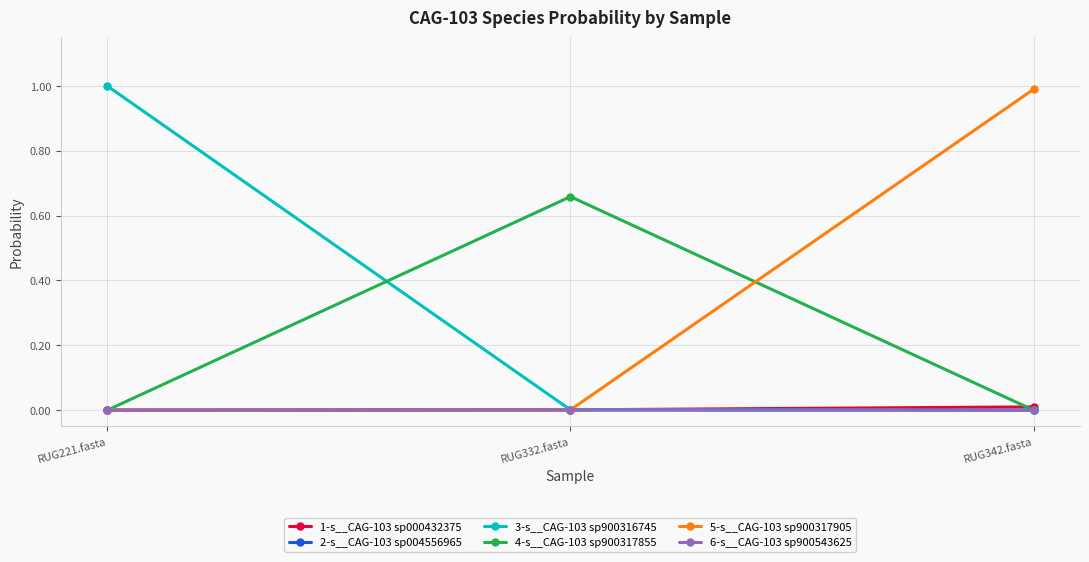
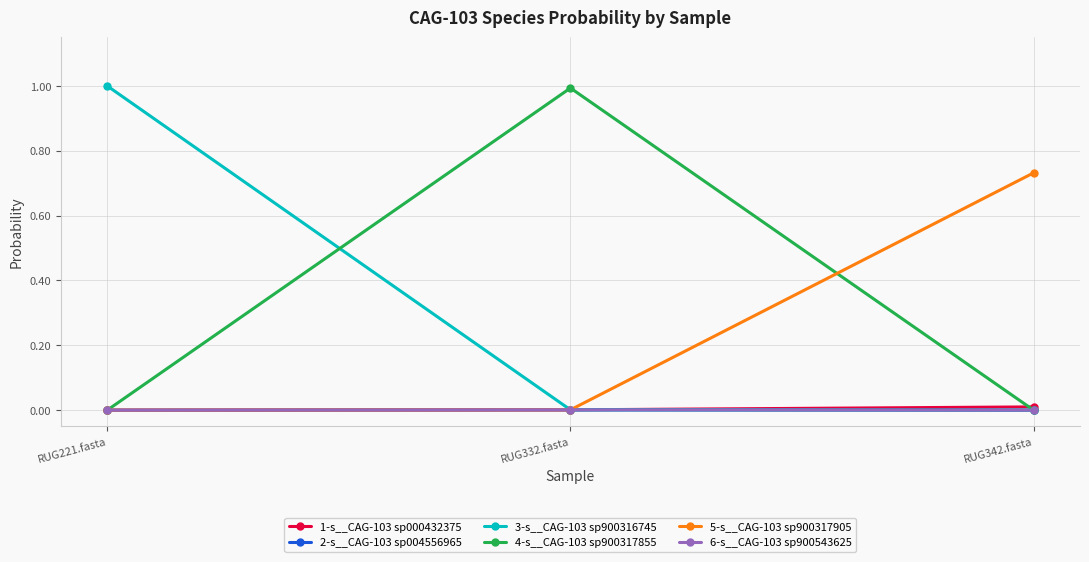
  {
    "1-s__CAG-103 sp000432375": {
      "RUG342.fasta": 0.01
    },
    "3-s__CAG-103 sp900316745": {
      "RUG221.fasta": 1.00
    },
    "4-s__CAG-103 sp900317855": {
-     "RUG332.fasta": 0.66
+     "RUG332.fasta": 0.99
    },
    "5-s__CAG-103 sp900317905": {
-     "RUG342.fasta": 0.99
+     "RUG342.fasta": 0.73
    }
  }
